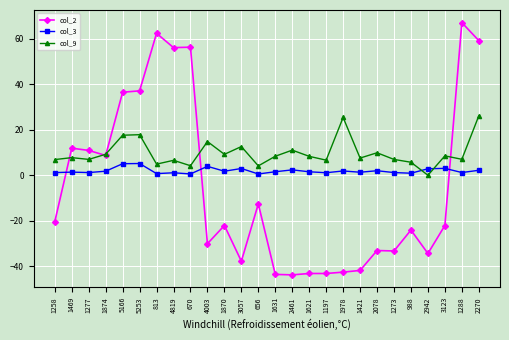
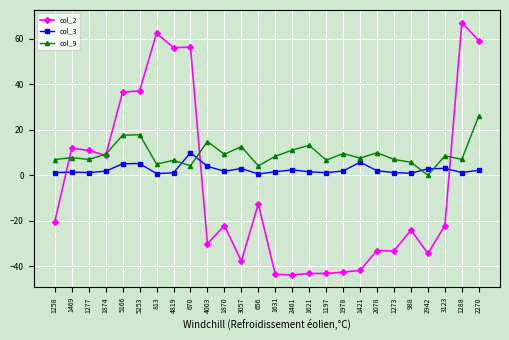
  {
    "col_2": {
      "1258": -20,
      "1469": 12,
      "1277": 11,
      "5166": 37,
      "5253": 37,
      "813": 63,
      "4819": 56,
      "670": 56,
      "4003": -30,
      "1870": -22,
      "3057": -38,
      "656": -13,
      "1631": -44,
      "2461": -44,
      "1621": -43,
      "1197": -43,
      "1978": -43,
      "1421": -42,
      "2078": -33,
      "1273": -33,
      "988": -24,
      "2942": -34,
      "3123": -22,
      "1288": 67,
      "2270": 59
    },
    "col_3": {
      "1258": 1,
      "1469": 1,
      "1277": 1,
      "1874": 2,
      "5166": 5,
      "5253": 5,
      "813": 1,
      "4819": 1,
-     "670": 1,
+     "670": 10,
      "4003": 4,
      "1870": 2,
      "3057": 3,
      "656": 1,
      "1631": 2,
      "2461": 2,
      "1621": 2,
      "1197": 1,
      "1978": 2,
-     "1421": 1,
+     "1421": 6,
      "2078": 2,
      "1273": 1,
      "988": 1,
      "2942": 3,
      "3123": 3,
      "1288": 1,
      "2270": 2
    },
    "col_9": {
      "1258": 7,
      "1469": 8,
      "1277": 7,
      "5166": 18,
      "5253": 18,
      "813": 5,
      "4819": 7,
      "670": 4,
      "4003": 15,
      "1870": 9,
      "3057": 13,
      "656": 4,
      "1631": 8,
      "2461": 11,
-     "1621": 8,
+     "1621": 13,
      "1197": 7,
-     "1978": 25,
+     "1978": 10,
      "1421": 8,
      "2078": 10,
      "1273": 7,
      "988": 6,
      "2942": 0,
      "3123": 9,
      "1288": 7,
      "2270": 26
    }
  }
